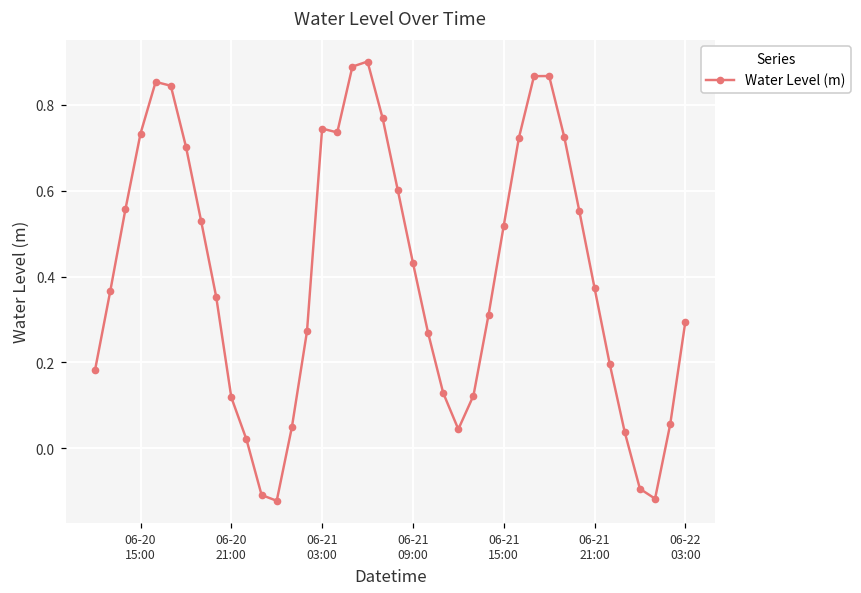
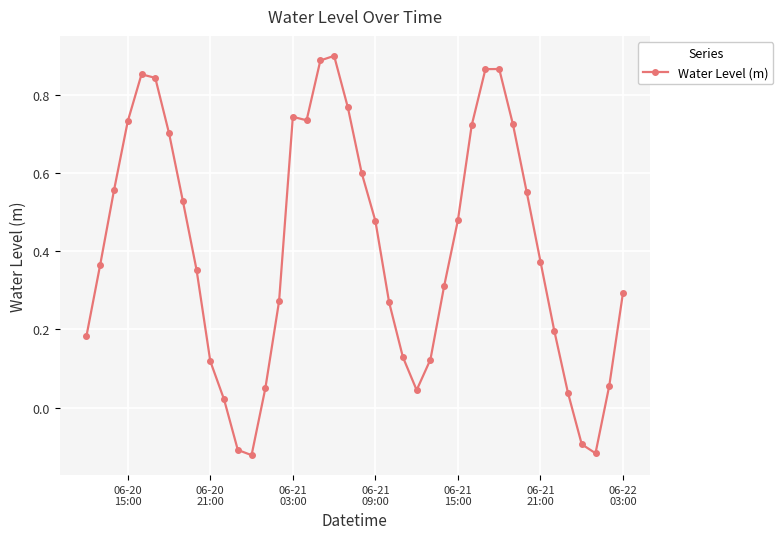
  {
    "06-20 15:00": 0.73,
    "06-20 21:00": 0.12,
    "06-21 03:00": 0.74,
-   "06-21 09:00": 0.43,
-   "06-21 15:00": 0.52,
+   "06-21 09:00": 0.48,
+   "06-21 15:00": 0.48,
    "06-21 21:00": 0.37,
    "06-22 03:00": 0.29
  }
